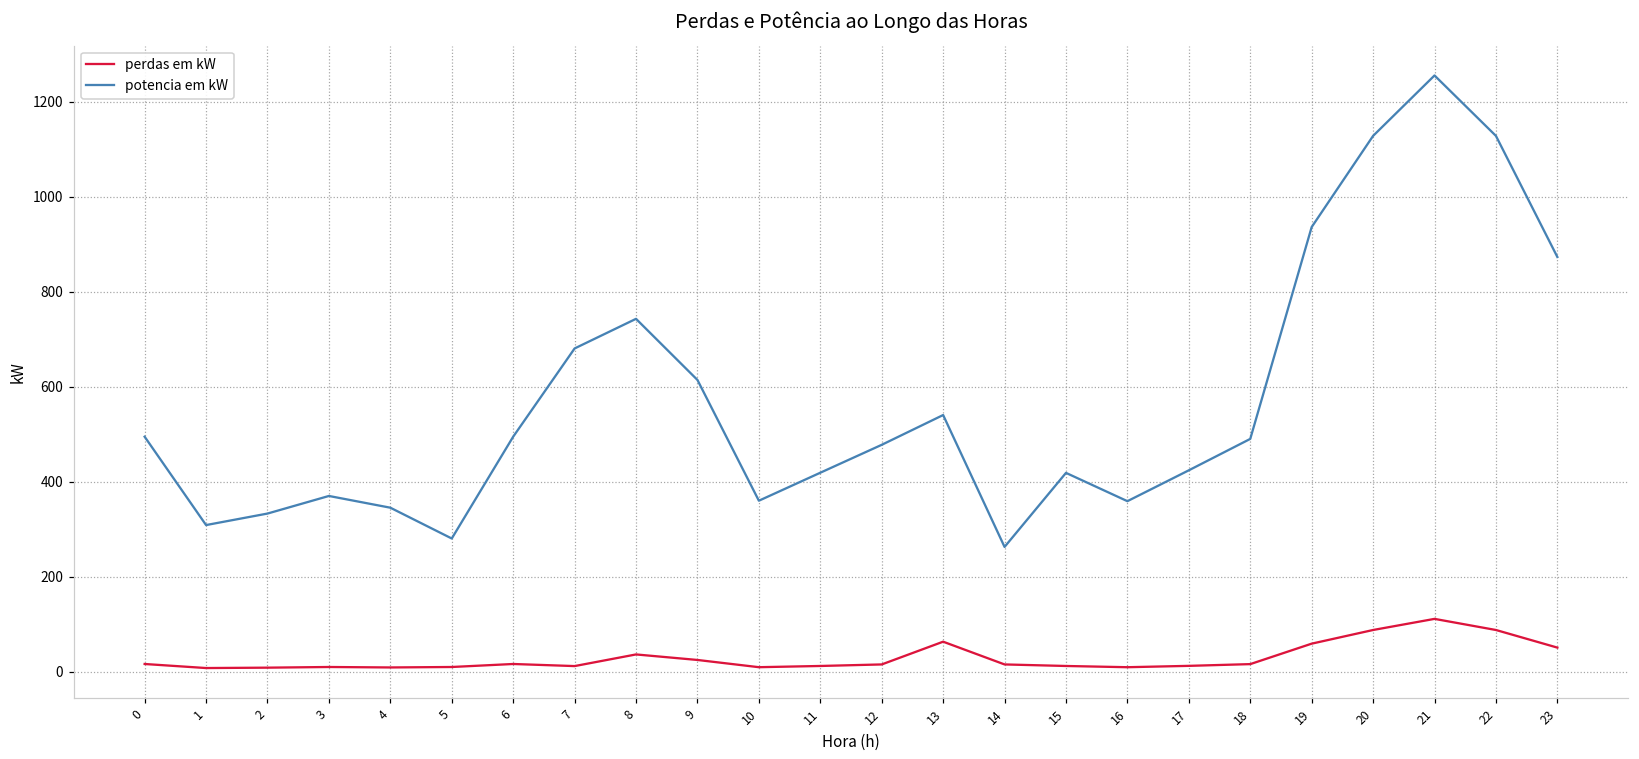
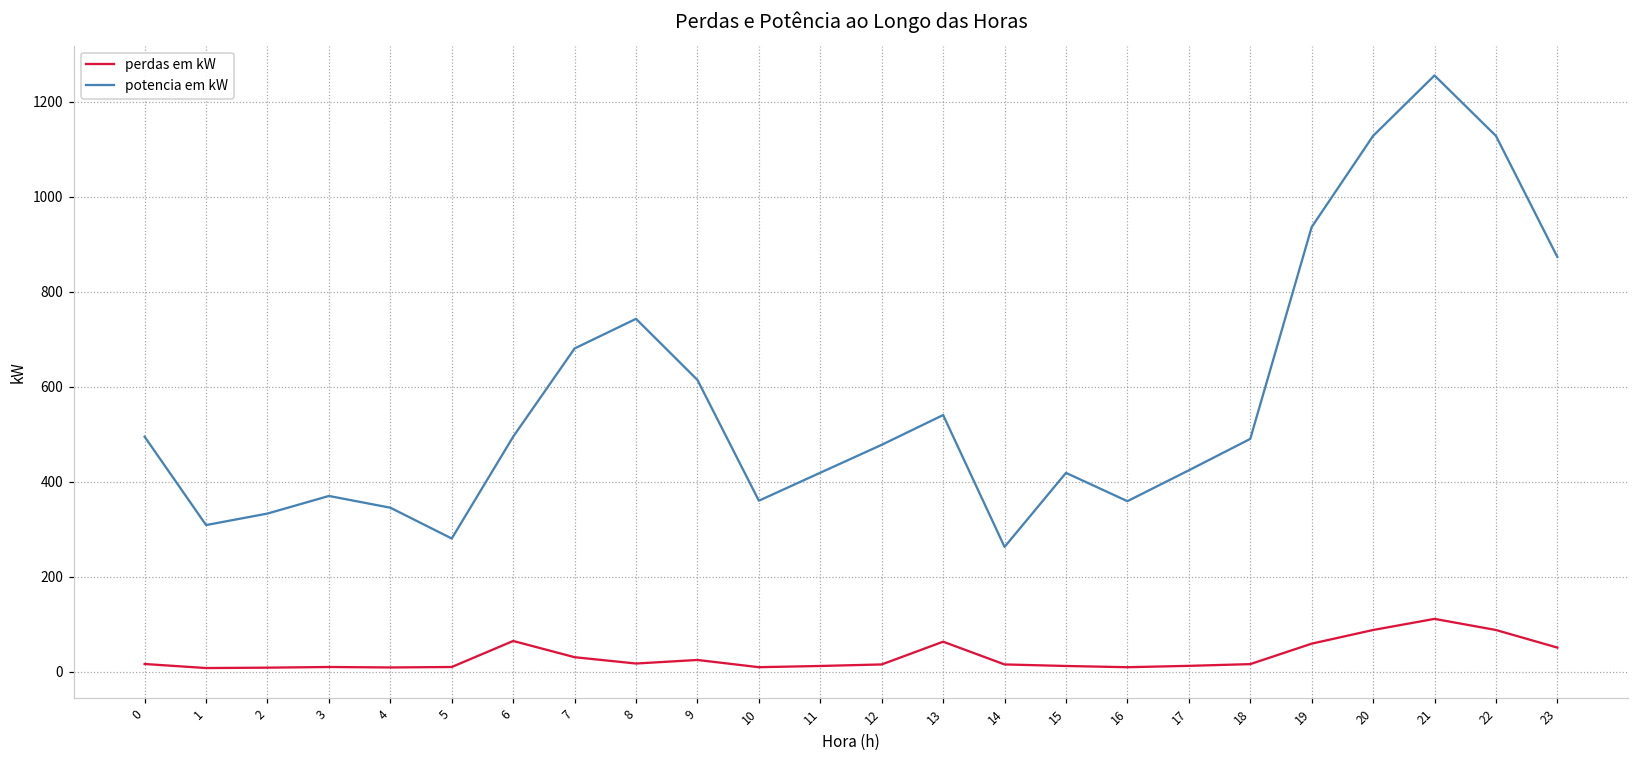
  {
    "perdas em kW": {
      "0": 20,
      "1": 10,
      "2": 10,
      "3": 10,
      "4": 10,
      "5": 10,
-     "6": 20,
-     "7": 10,
-     "8": 40,
+     "6": 60,
+     "7": 30,
+     "8": 20,
      "9": 20,
      "10": 10,
      "11": 10,
      "12": 10,
      "13": 60,
      "14": 20,
      "15": 10,
      "16": 10,
      "17": 10,
      "18": 20,
      "19": 60,
      "20": 90,
      "21": 110,
      "22": 90,
      "23": 50
    },
    "potencia em kW": {
      "0": 490,
      "1": 310,
      "2": 330,
      "3": 370,
      "4": 350,
      "5": 280,
      "6": 490,
      "7": 680,
      "8": 740,
      "9": 610,
      "10": 360,
      "11": 420,
      "12": 480,
      "13": 540,
      "14": 260,
      "15": 420,
      "16": 360,
      "17": 420,
      "18": 490,
      "19": 940,
      "20": 1130,
      "21": 1260,
      "22": 1130,
      "23": 870
    }
  }
